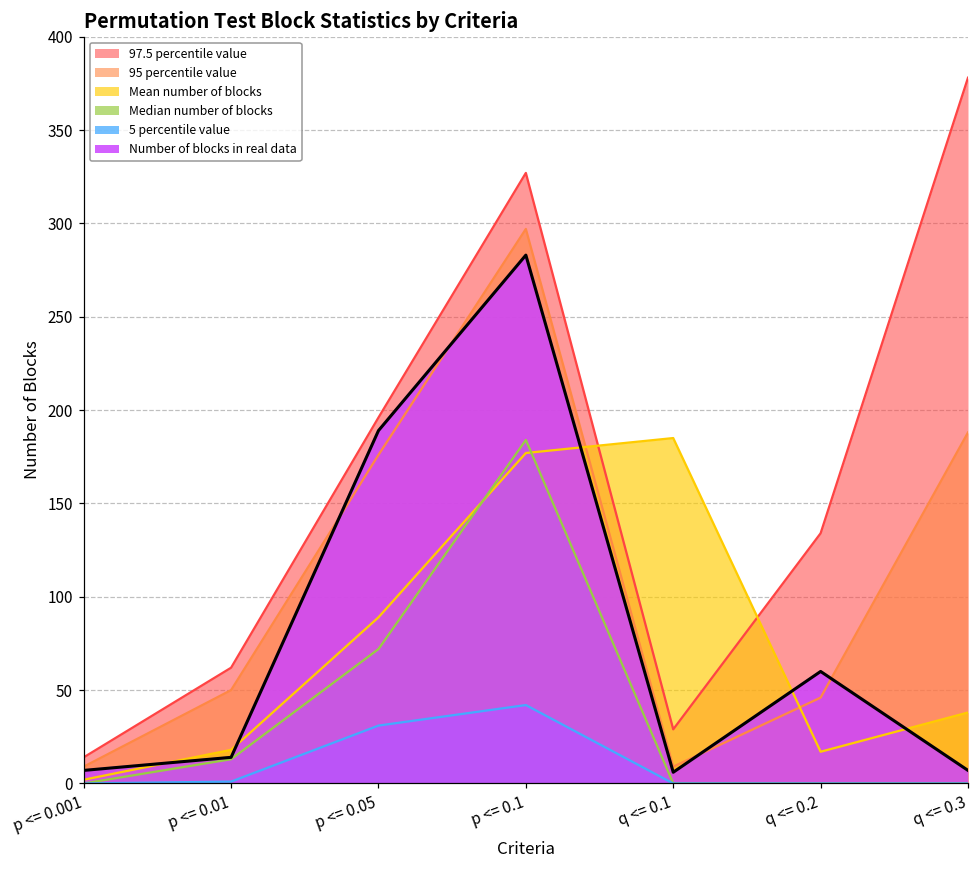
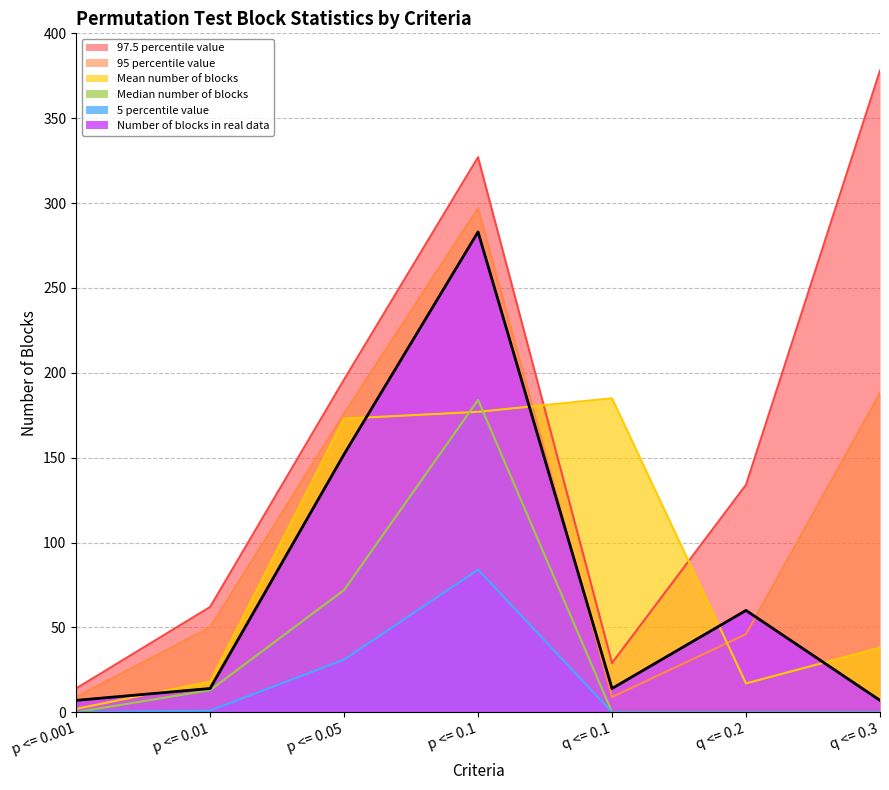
  {
    "Mean number of blocks": {
      "p <= 0.001": 2,
      "p <= 0.01": 18,
-     "p <= 0.05": 89,
+     "p <= 0.05": 173,
      "p <= 0.1": 177,
      "q <= 0.1": 185,
      "q <= 0.2": 17,
      "q <= 0.3": 38
    },
    "Median number of blocks": {
      "p <= 0.05": 72,
      "p <= 0.1": 184
    },
    "5 percentile value": {
      "p <= 0.01": 1,
      "p <= 0.05": 31,
-     "p <= 0.1": 42
+     "p <= 0.1": 84
    },
    "Number of blocks in real data": {
      "p <= 0.001": 7,
-     "p <= 0.05": 189,
+     "p <= 0.05": 152,
      "p <= 0.1": 283,
-     "q <= 0.1": 6,
+     "q <= 0.1": 14,
      "q <= 0.2": 60,
      "q <= 0.3": 7
    }
  }
